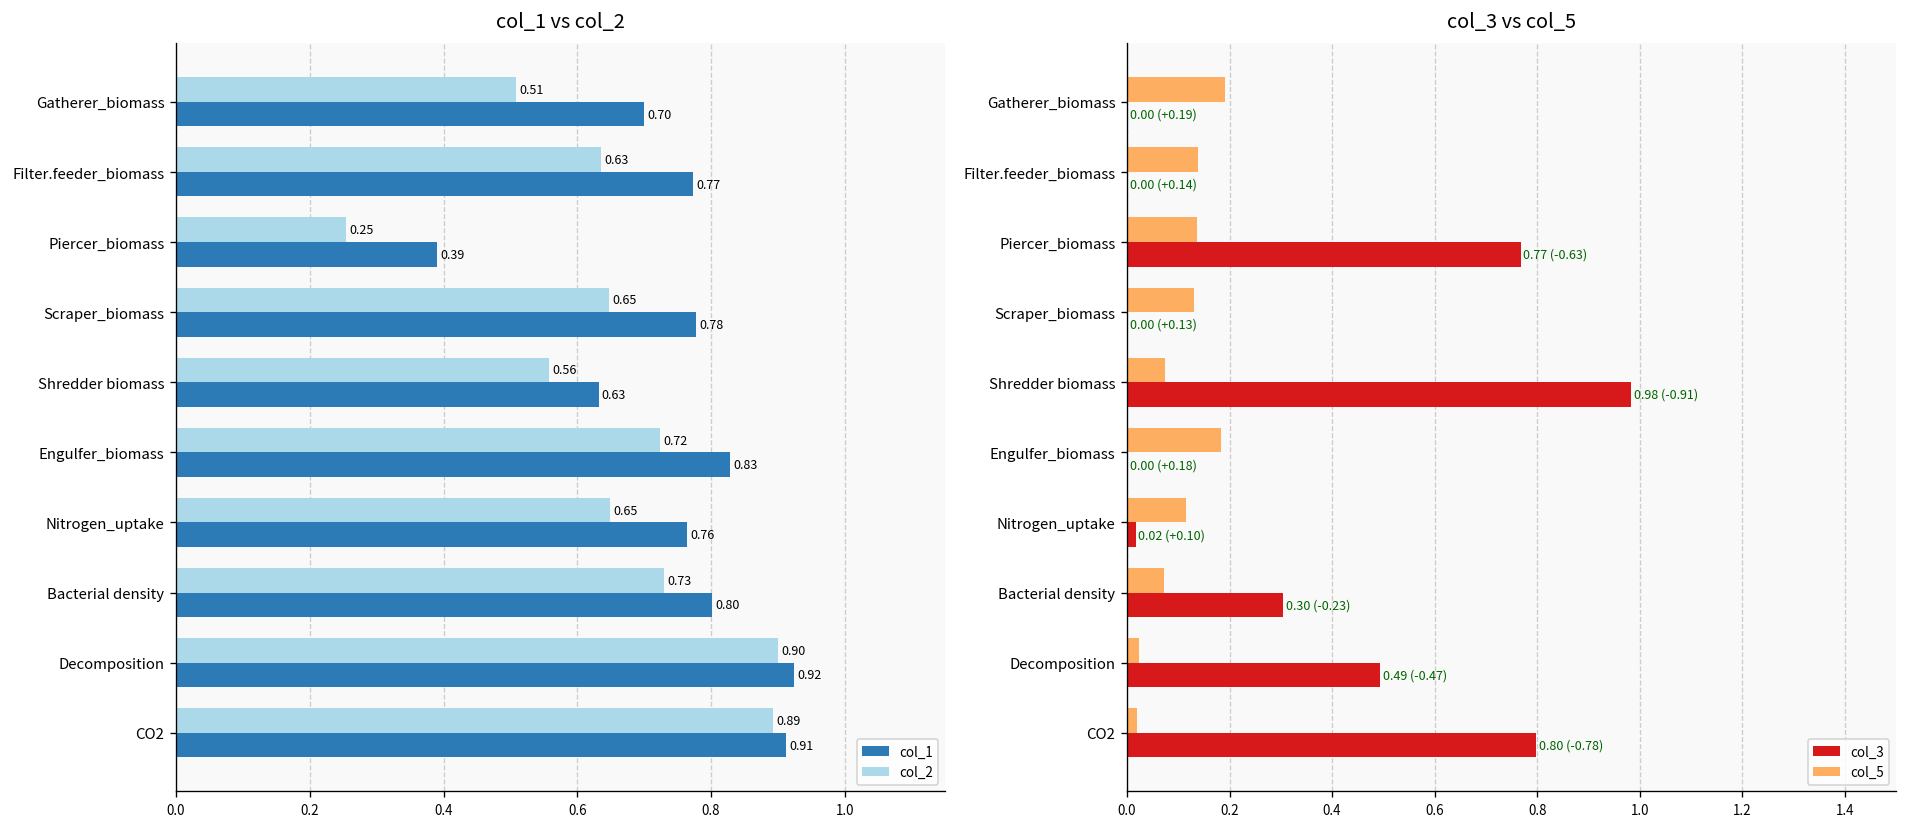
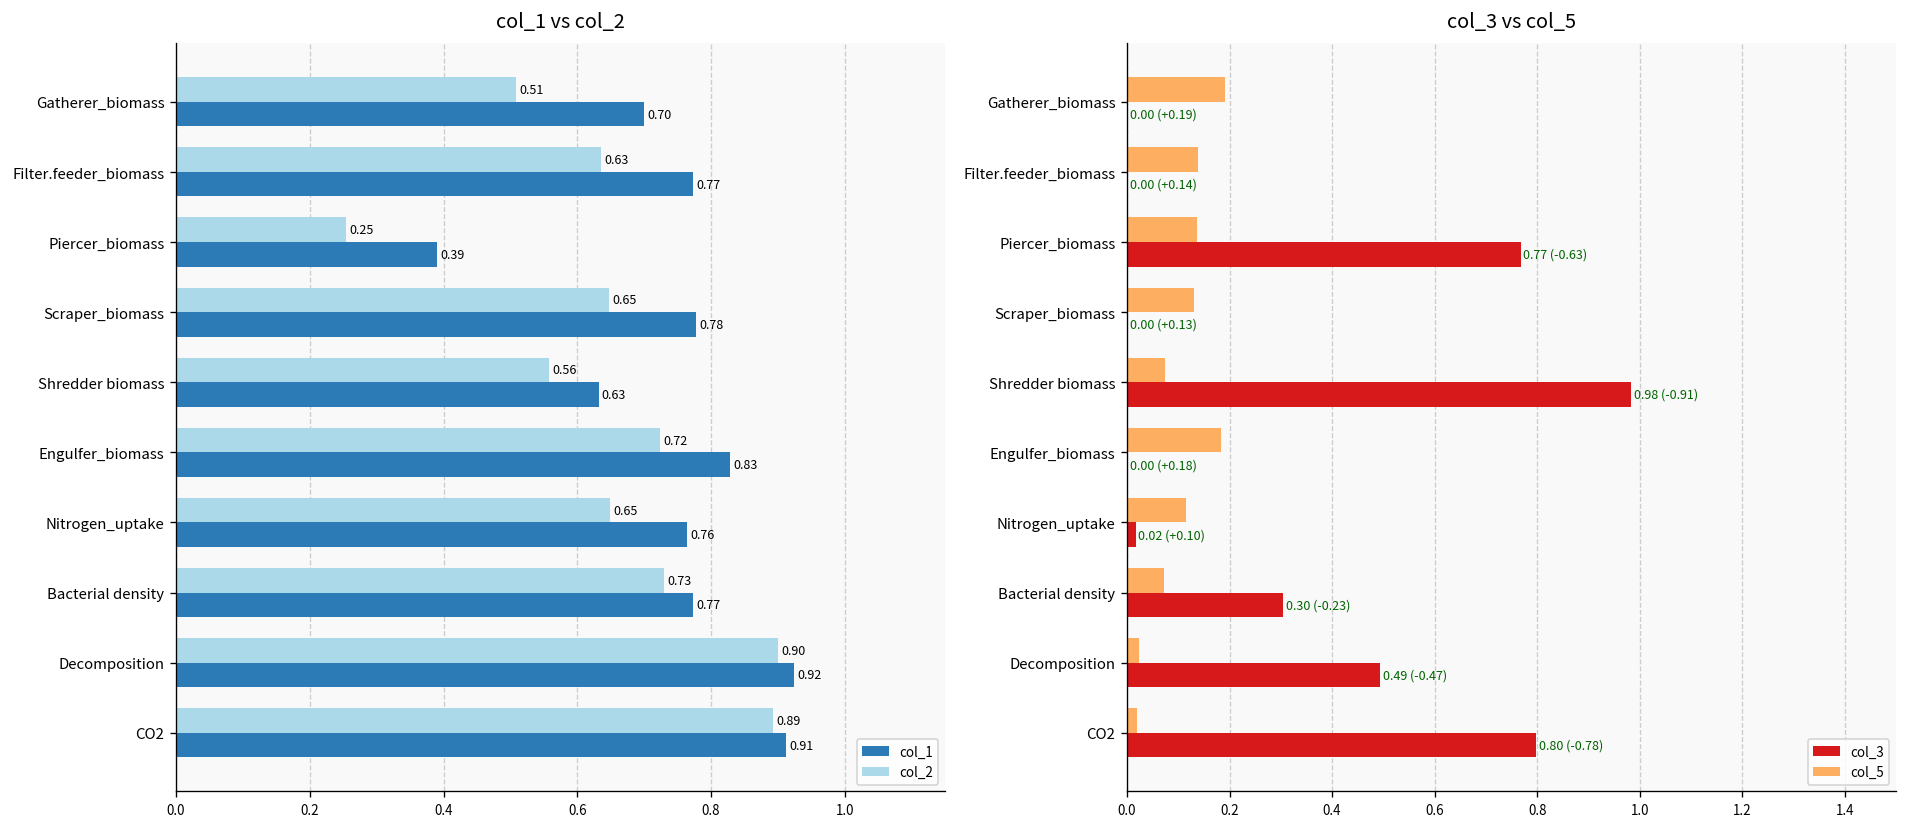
  {
    "col_1 vs col_2": {
      "col_1": {
        "Gatherer_biomass": "0.70",
        "Filter.feeder_biomass": "0.77",
        "Piercer_biomass": "0.39",
        "Scraper_biomass": "0.78",
        "Shredder biomass": "0.63",
        "Engulfer_biomass": "0.83",
        "Nitrogen_uptake": "0.76",
-       "Bacterial density": "0.80",
+       "Bacterial density": "0.77",
        "Decomposition": "0.92",
        "CO2": "0.91"
      },
      "col_2": {
        "Gatherer_biomass": "0.51",
        "Filter.feeder_biomass": "0.63",
        "Piercer_biomass": "0.25",
        "Scraper_biomass": "0.65",
        "Shredder biomass": "0.56",
        "Engulfer_biomass": "0.72",
        "Nitrogen_uptake": "0.65",
        "Bacterial density": "0.73",
        "Decomposition": "0.90",
        "CO2": "0.89"
      }
    },
    "col_3 vs col_5": {
      "col_3": {
        "Gatherer_biomass": "0.00",
        "Filter.feeder_biomass": "0.00",
        "Piercer_biomass": "0.77",
        "Scraper_biomass": "0.00",
        "Shredder biomass": "0.98",
        "Engulfer_biomass": "0.00",
        "Nitrogen_uptake": "0.02",
        "Bacterial density": "0.30",
        "Decomposition": "0.49",
        "CO2": "0.80"
      },
      "col_5": {
        "Filter.feeder_biomass": "(+0.14)",
        "Scraper_biomass": "(+0.13)"
      }
    }
  }
